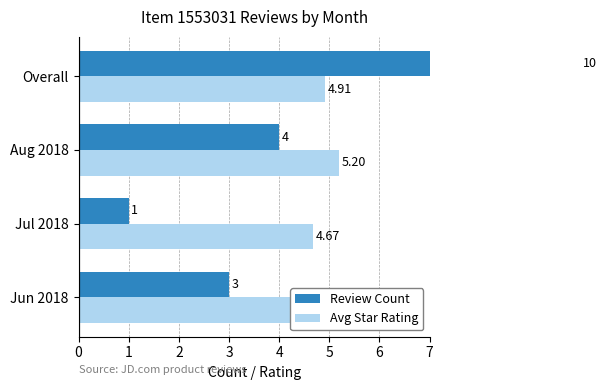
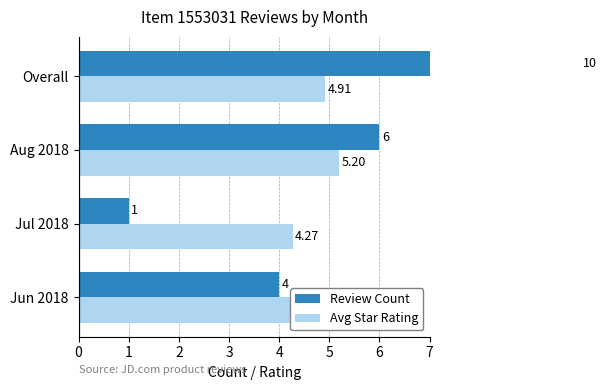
  {
    "Review Count": {
-     "Aug 2018": 4,
+     "Aug 2018": 6,
      "Jul 2018": 1,
-     "Jun 2018": 3
+     "Jun 2018": 4
    },
    "Avg Star Rating": {
      "Overall": 4.91,
      "Aug 2018": 5.20,
-     "Jul 2018": 4.67
+     "Jul 2018": 4.27
    }
  }
